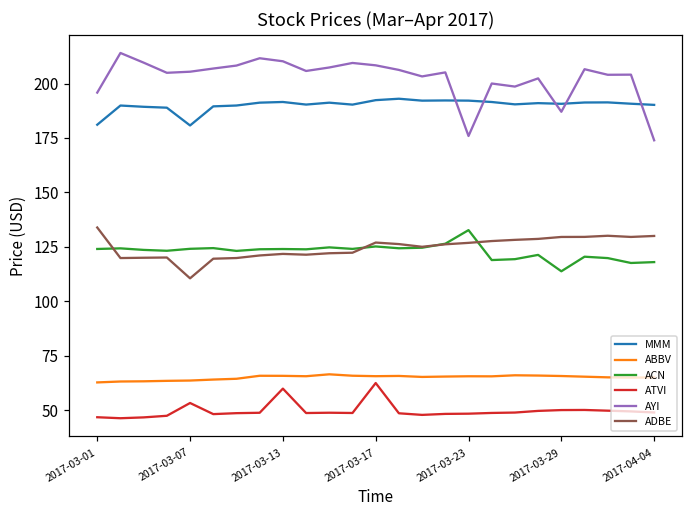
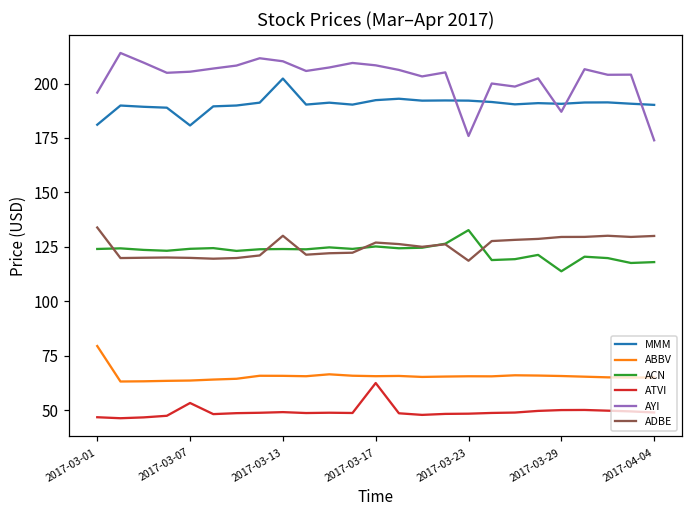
  {
    "MMM": {
      "2017-03-01": 181,
      "2017-03-07": 181,
-     "2017-03-13": 192,
+     "2017-03-13": 202,
      "2017-03-17": 192,
      "2017-03-23": 192,
      "2017-03-29": 191,
      "2017-04-04": 190
    },
    "ABBV": {
-     "2017-03-01": 63,
+     "2017-03-01": 80,
      "2017-03-07": 64,
      "2017-03-13": 66,
      "2017-03-17": 66,
      "2017-03-23": 66,
      "2017-03-29": 66
    },
    "ACN": {
      "2017-03-01": 124,
      "2017-03-07": 124,
      "2017-03-13": 124,
      "2017-03-17": 125,
      "2017-03-23": 133,
      "2017-03-29": 114,
      "2017-04-04": 118
    },
    "ATVI": {
      "2017-03-01": 47,
      "2017-03-07": 53,
-     "2017-03-13": 60,
+     "2017-03-13": 49,
      "2017-03-17": 63,
      "2017-03-23": 48,
      "2017-03-29": 50
    },
    "AYI": {
      "2017-03-01": 196,
      "2017-03-07": 205,
      "2017-03-13": 210,
      "2017-03-17": 208,
      "2017-03-23": 176,
      "2017-03-29": 187,
      "2017-04-04": 174
    },
    "ADBE": {
      "2017-03-01": 134,
-     "2017-03-07": 111,
-     "2017-03-13": 122,
+     "2017-03-07": 120,
+     "2017-03-13": 130,
      "2017-03-17": 127,
-     "2017-03-23": 127,
+     "2017-03-23": 119,
      "2017-03-29": 130,
      "2017-04-04": 130
    }
  }
